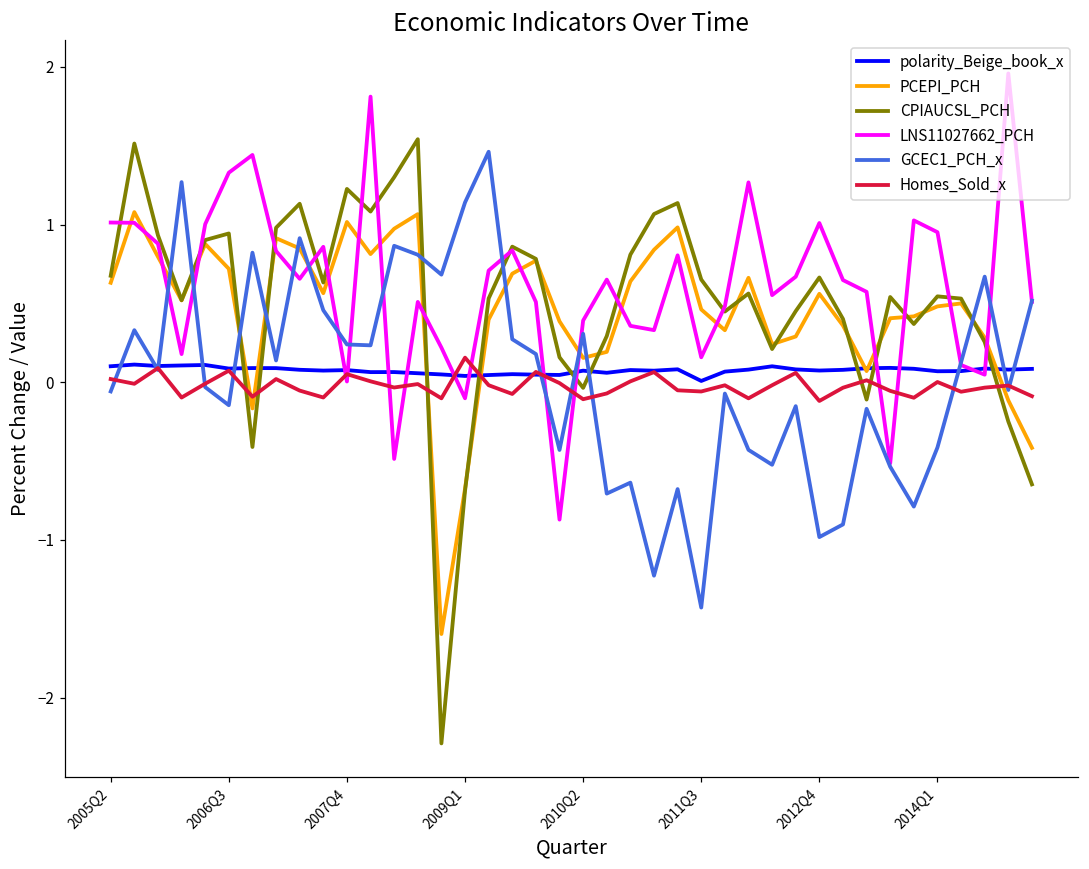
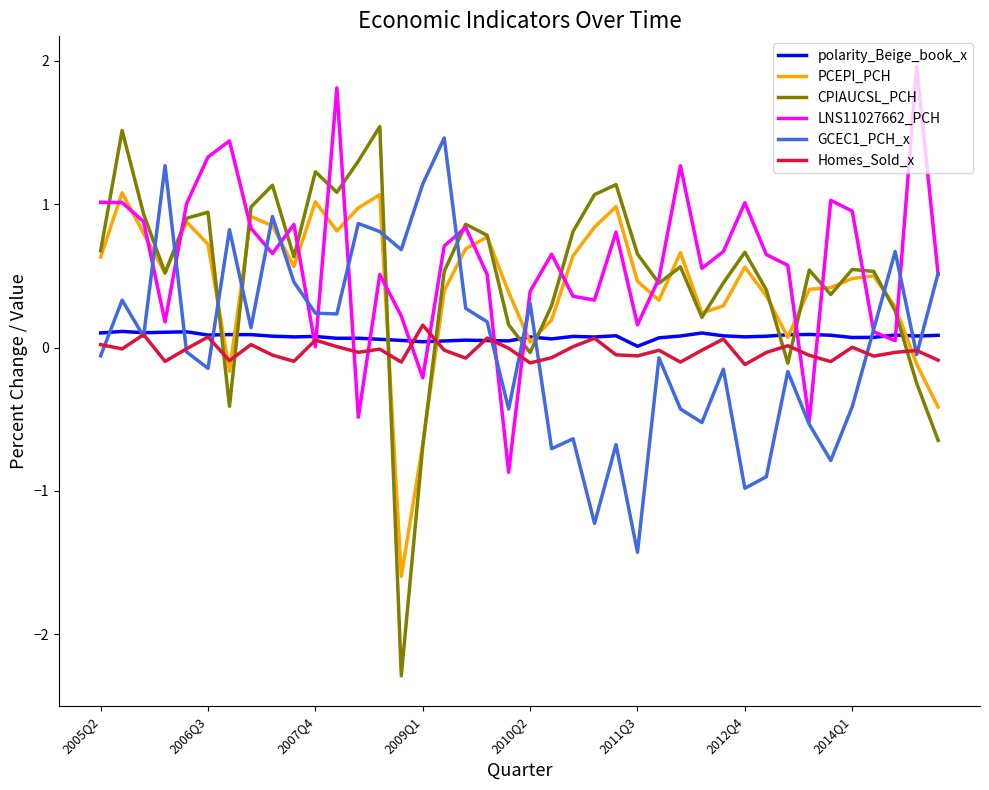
  {
    "polarity_Beige_book_x": {
      "2005Q2": 0.10,
      "2007Q4": 0.08,
      "2009Q1": 0.04,
      "2010Q2": 0.07,
      "2011Q3": 0.01,
      "2012Q4": 0.07,
      "2014Q1": 0.07
    },
    "PCEPI_PCH": {
      "2005Q2": 0.63,
      "2006Q3": 0.72,
      "2007Q4": 1.02,
-     "2010Q2": 0.15,
+     "2010Q2": 0.04,
      "2011Q3": 0.46,
      "2012Q4": 0.56,
      "2014Q1": 0.48
    },
    "CPIAUCSL_PCH": {
      "2005Q2": 0.68,
      "2006Q3": 0.94,
      "2007Q4": 1.23,
      "2010Q2": -0.04,
      "2011Q3": 0.65,
      "2012Q4": 0.66,
      "2014Q1": 0.55
    },
    "LNS11027662_PCH": {
      "2005Q2": 1.01,
      "2006Q3": 1.33,
      "2007Q4": 0.01,
-     "2009Q1": -0.10,
+     "2009Q1": -0.21,
      "2010Q2": 0.39,
      "2011Q3": 0.16,
      "2012Q4": 1.01,
      "2014Q1": 0.95
    },
    "GCEC1_PCH_x": {
      "2005Q2": -0.06,
      "2006Q3": -0.15,
      "2007Q4": 0.24,
      "2009Q1": 1.14,
      "2010Q2": 0.31,
      "2011Q3": -1.43,
      "2012Q4": -0.98,
      "2014Q1": -0.41
    },
    "Homes_Sold_x": {
      "2005Q2": 0.02,
      "2007Q4": 0.05,
      "2009Q1": 0.16,
      "2010Q2": -0.11,
      "2011Q3": -0.06,
      "2012Q4": -0.12,
      "2014Q1": 0.00
    }
  }
